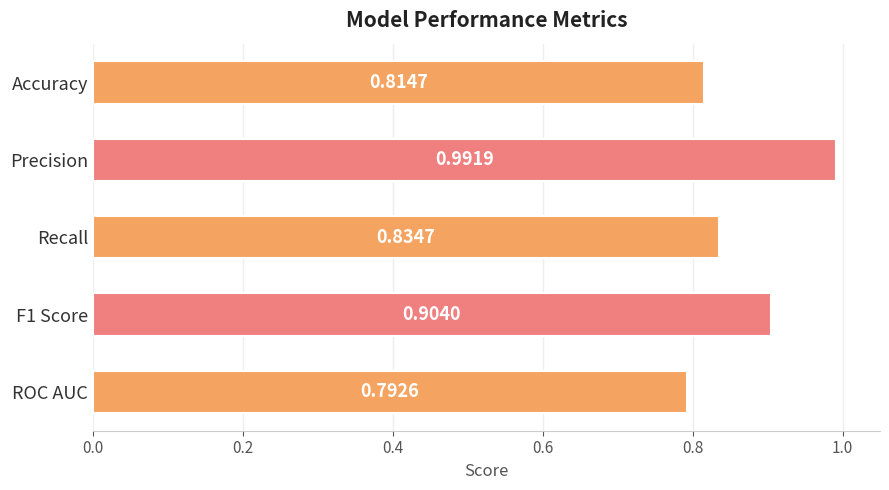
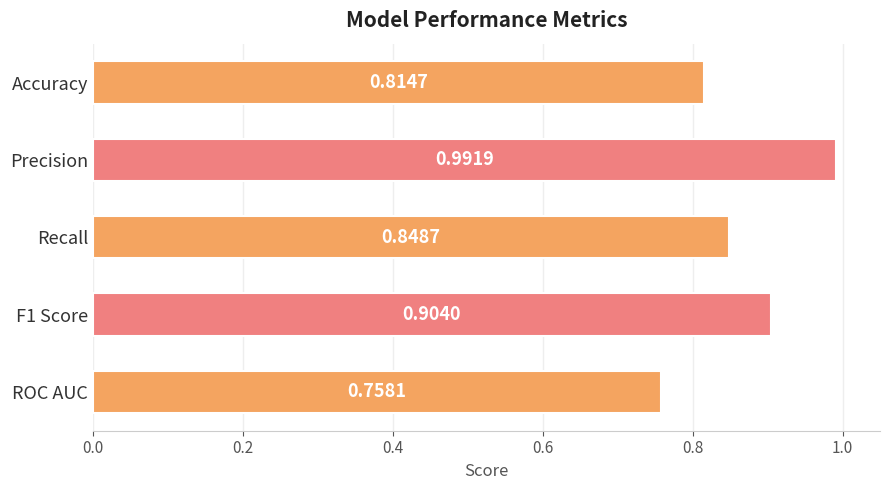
  {
    "Accuracy": 0.8147,
    "Precision": 0.9919,
-   "Recall": 0.8347,
+   "Recall": 0.8487,
    "F1 Score": 0.9040,
-   "ROC AUC": 0.7926
+   "ROC AUC": 0.7581
  }
